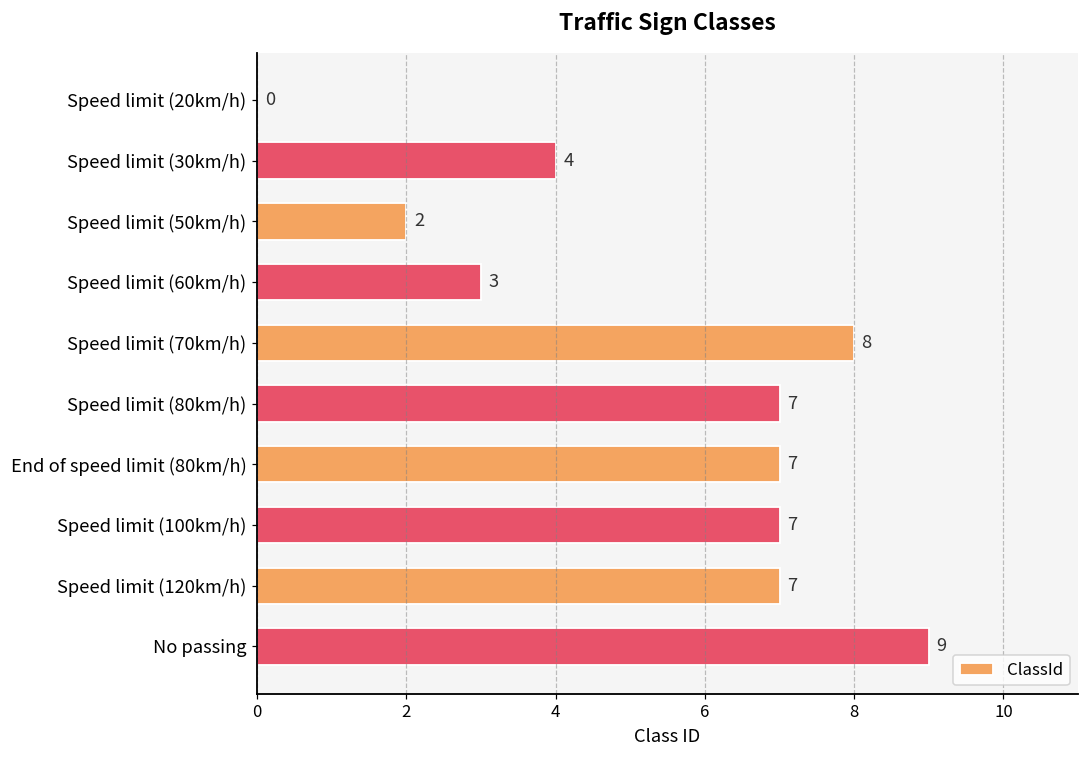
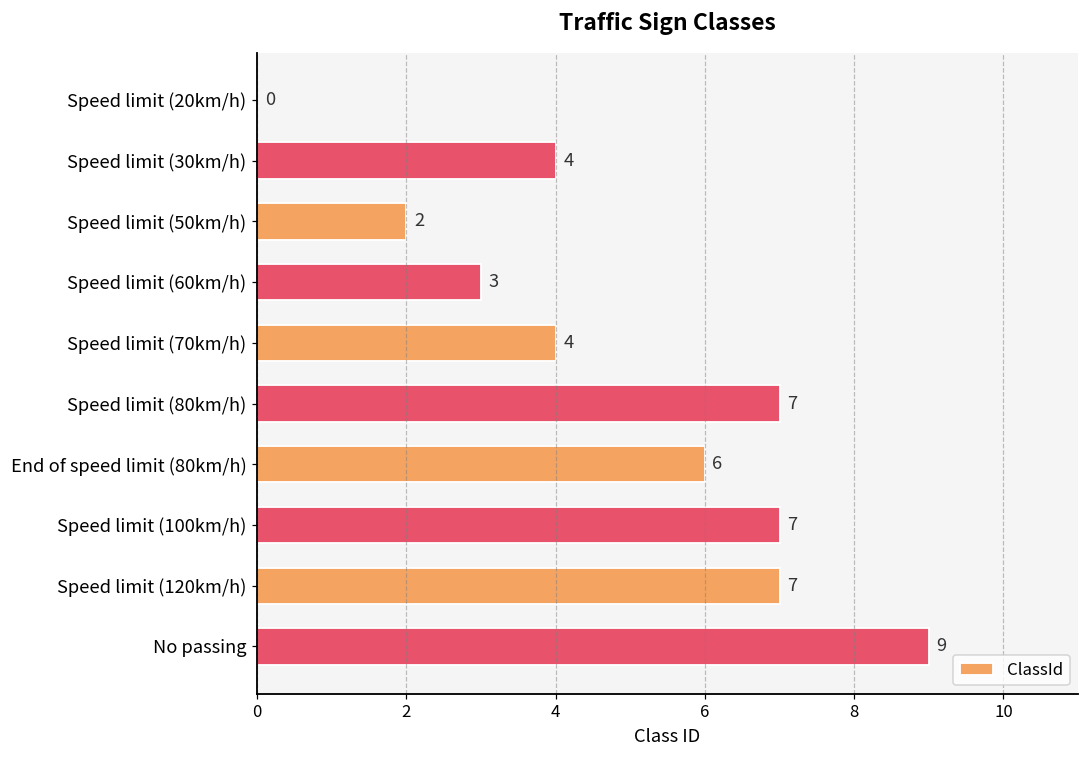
  {
    "Speed limit (20km/h)": 0,
    "Speed limit (30km/h)": 4,
    "Speed limit (50km/h)": 2,
    "Speed limit (60km/h)": 3,
-   "Speed limit (70km/h)": 8,
+   "Speed limit (70km/h)": 4,
    "Speed limit (80km/h)": 7,
-   "End of speed limit (80km/h)": 7,
+   "End of speed limit (80km/h)": 6,
    "Speed limit (100km/h)": 7,
    "Speed limit (120km/h)": 7,
    "No passing": 9
  }
